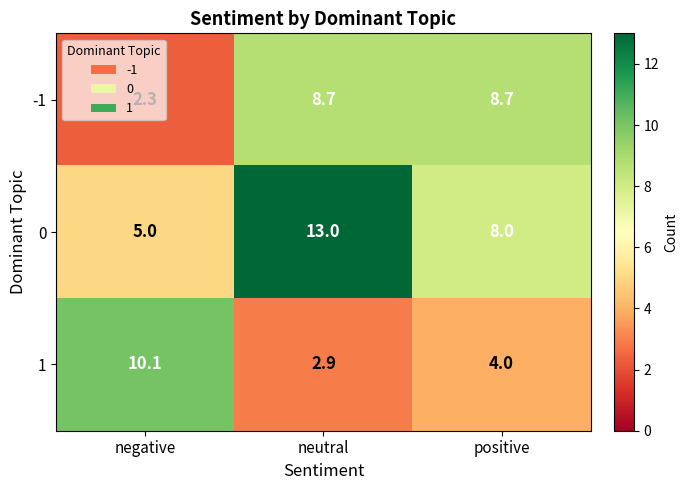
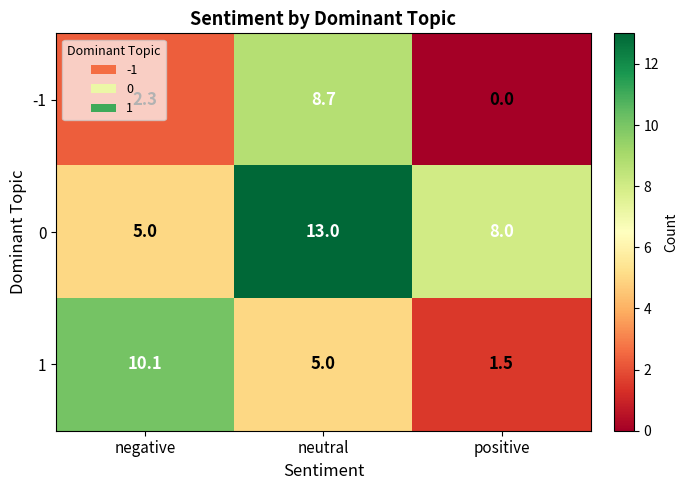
  {
    "-1": {
      "neutral": 8.7,
-     "positive": 8.7
+     "positive": 0.0
    },
    "0": {
      "negative": 5.0,
      "neutral": 13.0,
      "positive": 8.0
    },
    "1": {
      "negative": 10.1,
-     "neutral": 2.9,
-     "positive": 4.0
+     "neutral": 5.0,
+     "positive": 1.5
    }
  }
